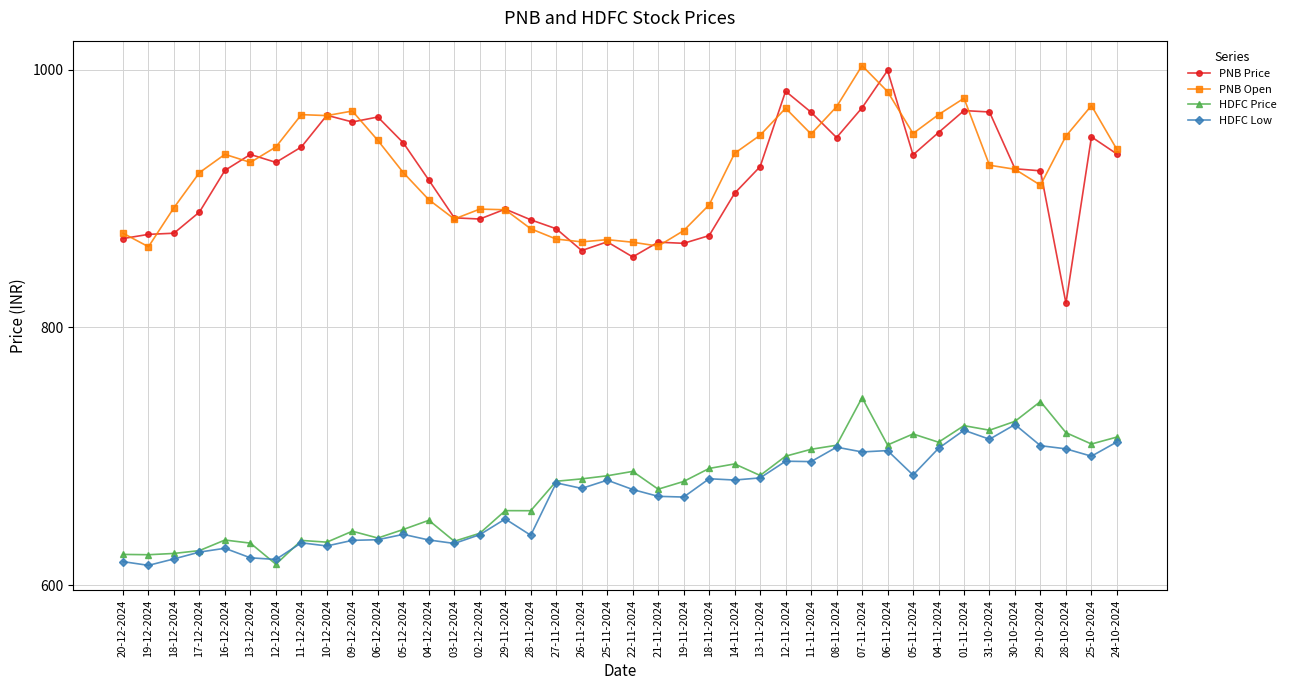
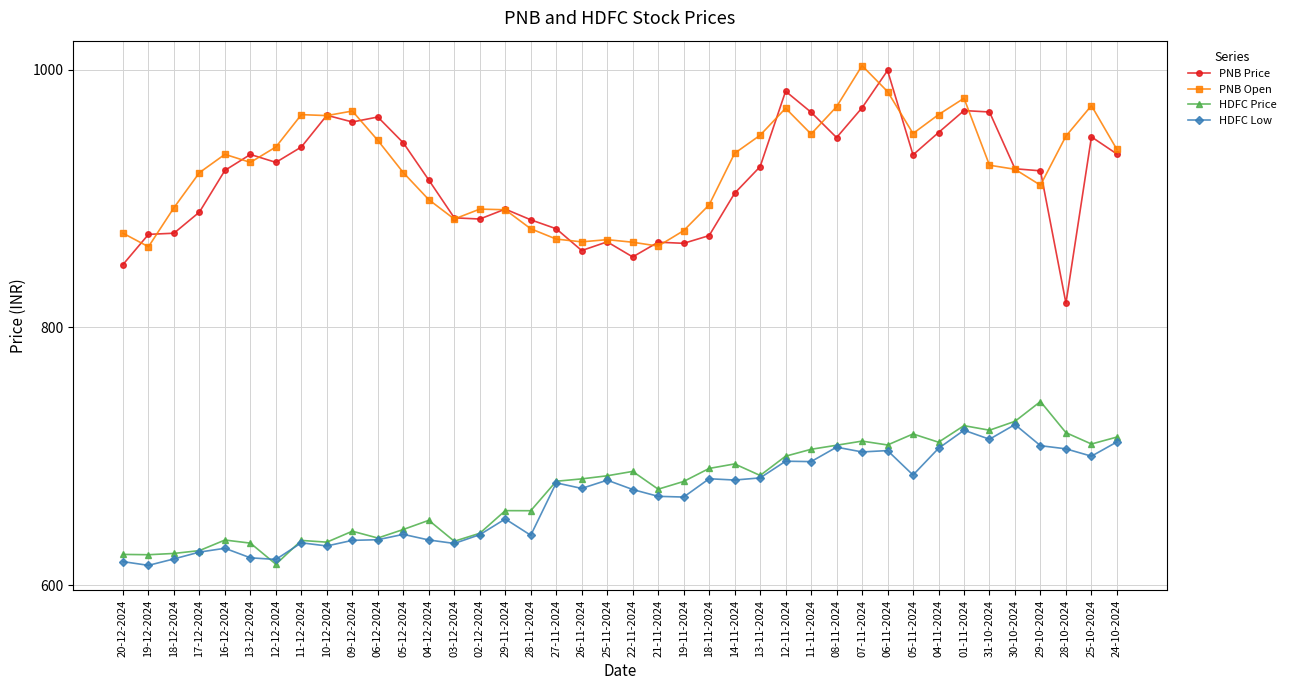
  {
    "PNB Price": {
-     "20-12-2024": 869,
+     "20-12-2024": 849,
      "19-12-2024": 872,
      "18-12-2024": 873,
      "17-12-2024": 889,
      "16-12-2024": 922,
      "13-12-2024": 934,
      "12-12-2024": 928,
      "11-12-2024": 940,
      "09-12-2024": 959,
      "06-12-2024": 963,
      "05-12-2024": 943,
      "04-12-2024": 914,
      "02-12-2024": 884,
      "28-11-2024": 883,
      "27-11-2024": 876,
      "26-11-2024": 860,
      "22-11-2024": 855,
      "21-11-2024": 866,
      "19-11-2024": 865,
      "18-11-2024": 871,
      "14-11-2024": 904,
      "13-11-2024": 925,
      "12-11-2024": 983,
      "11-11-2024": 967,
      "08-11-2024": 947,
      "07-11-2024": 970,
      "06-11-2024": 999,
      "05-11-2024": 934,
      "04-11-2024": 951,
      "01-11-2024": 968,
      "31-10-2024": 967,
      "29-10-2024": 921,
      "28-10-2024": 819,
      "25-10-2024": 948,
      "24-10-2024": 934
    },
    "PNB Open": {
      "20-12-2024": 873,
      "19-12-2024": 863,
      "18-12-2024": 893,
      "17-12-2024": 920,
      "16-12-2024": 934,
      "13-12-2024": 928,
      "12-12-2024": 940,
      "11-12-2024": 965,
      "09-12-2024": 968,
      "06-12-2024": 945,
      "05-12-2024": 920,
      "04-12-2024": 899,
      "02-12-2024": 892,
      "28-11-2024": 876,
      "27-11-2024": 868,
      "26-11-2024": 866,
      "22-11-2024": 866,
      "21-11-2024": 863,
      "19-11-2024": 875,
      "18-11-2024": 895,
      "14-11-2024": 935,
      "13-11-2024": 949,
      "12-11-2024": 970,
      "11-11-2024": 950,
      "08-11-2024": 971,
      "07-11-2024": 1003,
      "06-11-2024": 983,
      "05-11-2024": 950,
      "04-11-2024": 965,
      "01-11-2024": 978,
      "31-10-2024": 926,
      "29-10-2024": 910,
      "28-10-2024": 948,
      "25-10-2024": 972,
      "24-10-2024": 938
    },
    "HDFC Price": {
      "20-12-2024": 624,
      "19-12-2024": 624,
      "18-12-2024": 625,
      "16-12-2024": 635,
      "13-12-2024": 633,
      "12-12-2024": 616,
      "10-12-2024": 633,
      "09-12-2024": 642,
      "05-12-2024": 643,
      "04-12-2024": 650,
      "29-11-2024": 658,
      "28-11-2024": 658,
      "26-11-2024": 682,
      "25-11-2024": 685,
      "22-11-2024": 688,
      "21-11-2024": 674,
      "19-11-2024": 680,
      "18-11-2024": 691,
      "14-11-2024": 694,
      "12-11-2024": 700,
      "11-11-2024": 705,
-     "07-11-2024": 745,
+     "07-11-2024": 712,
      "06-11-2024": 709,
      "05-11-2024": 717,
      "04-11-2024": 711,
      "01-11-2024": 724,
      "31-10-2024": 720,
      "30-10-2024": 727,
      "29-10-2024": 742,
      "28-10-2024": 718,
      "25-10-2024": 709,
      "24-10-2024": 715
    },
    "HDFC Low": {
      "20-12-2024": 618,
      "19-12-2024": 615,
      "18-12-2024": 620,
      "16-12-2024": 629,
      "13-12-2024": 621,
      "12-12-2024": 620,
      "10-12-2024": 630,
      "09-12-2024": 635,
      "05-12-2024": 639,
      "04-12-2024": 635,
      "29-11-2024": 651,
      "28-11-2024": 639,
      "26-11-2024": 675,
      "25-11-2024": 681,
      "22-11-2024": 674,
      "21-11-2024": 669,
      "19-11-2024": 668,
      "18-11-2024": 683,
      "14-11-2024": 682,
      "12-11-2024": 696,
      "11-11-2024": 696,
      "07-11-2024": 703,
      "06-11-2024": 704,
      "05-11-2024": 685,
      "04-11-2024": 706,
      "01-11-2024": 720,
      "31-10-2024": 713,
      "30-10-2024": 725,
      "29-10-2024": 708,
      "28-10-2024": 706,
      "25-10-2024": 700,
      "24-10-2024": 711
    }
  }
